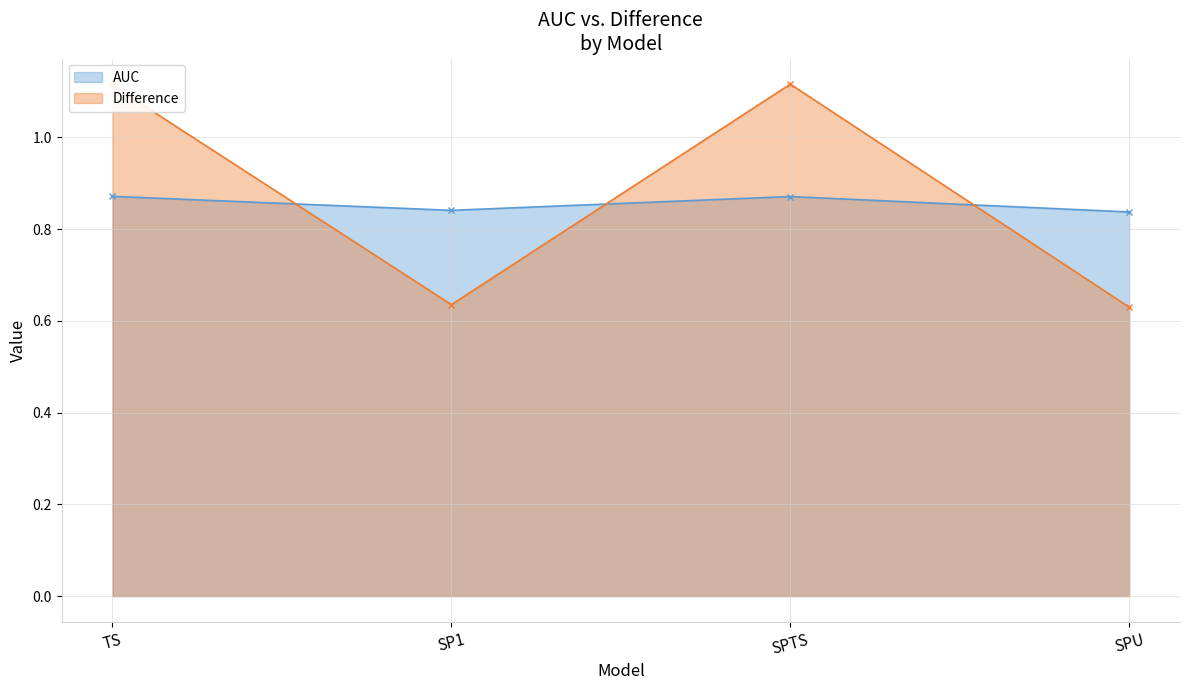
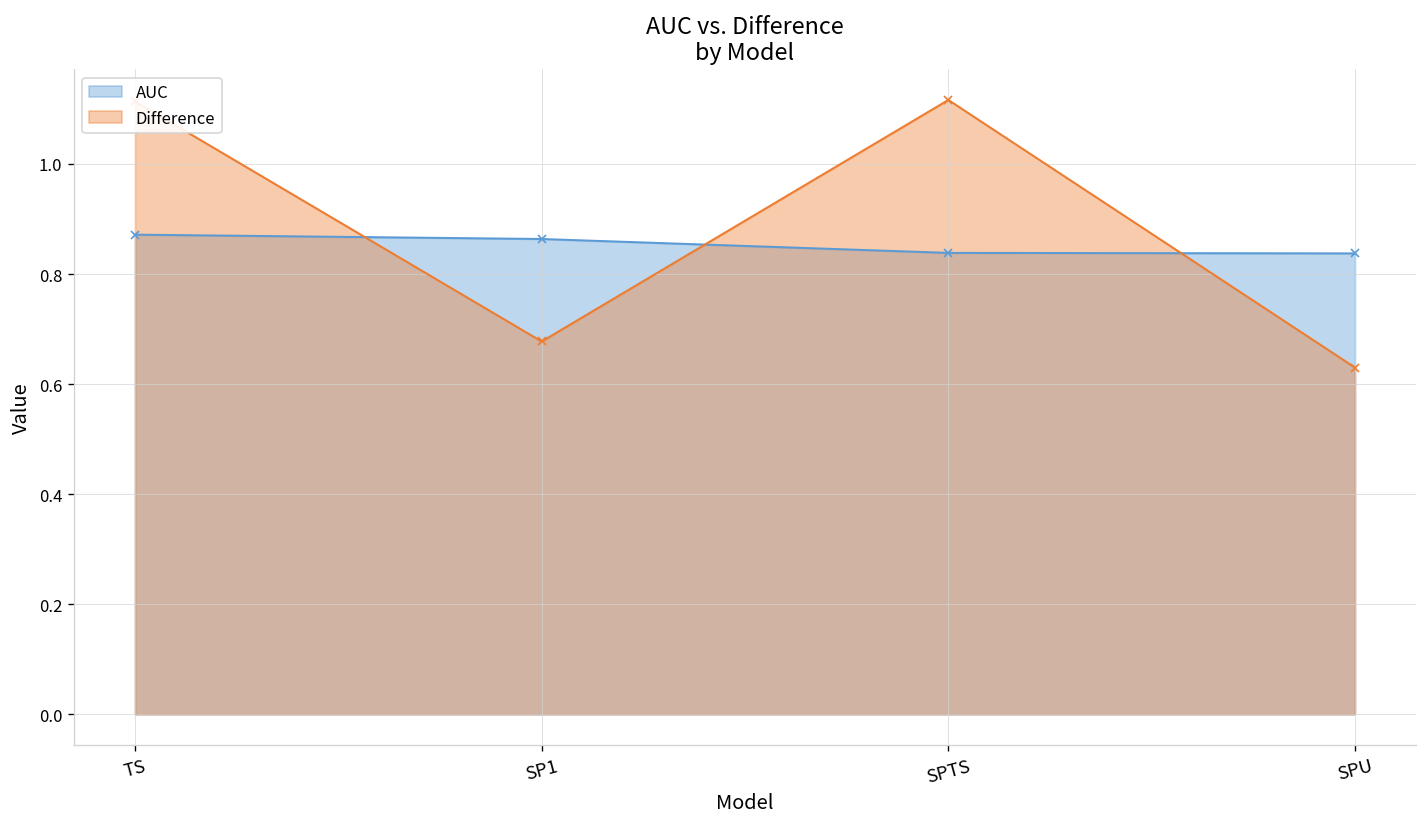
  {
    "AUC": {
      "TS": 0.87,
-     "SP1": 0.84,
-     "SPTS": 0.87,
+     "SP1": 0.86,
+     "SPTS": 0.84,
      "SPU": 0.84
    },
    "Difference": {
-     "SP1": 0.64,
+     "SP1": 0.68,
      "SPTS": 1.12,
      "SPU": 0.63
    }
  }
